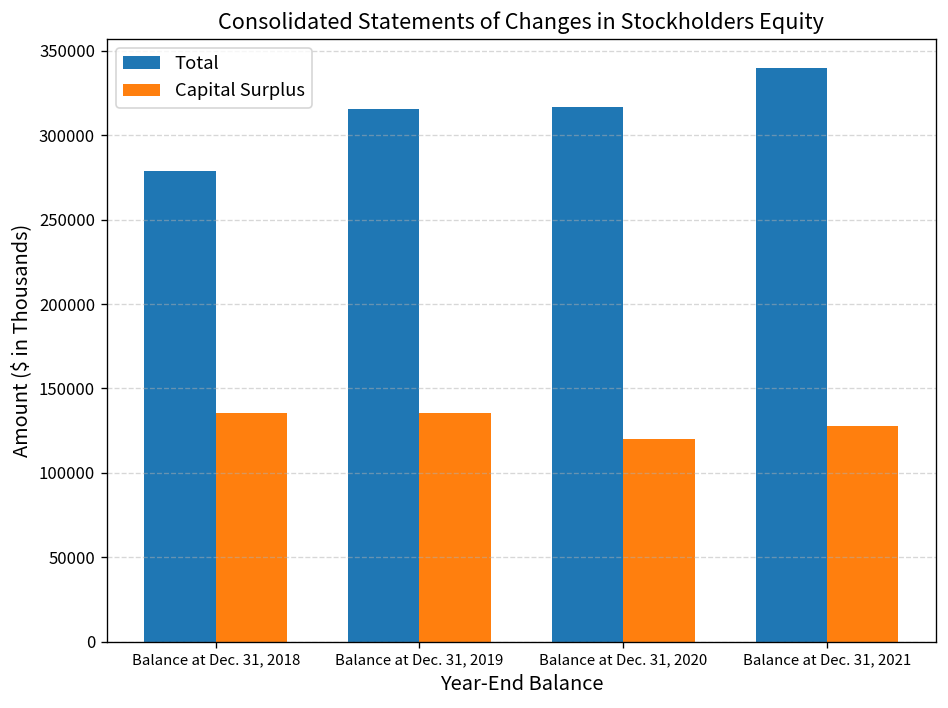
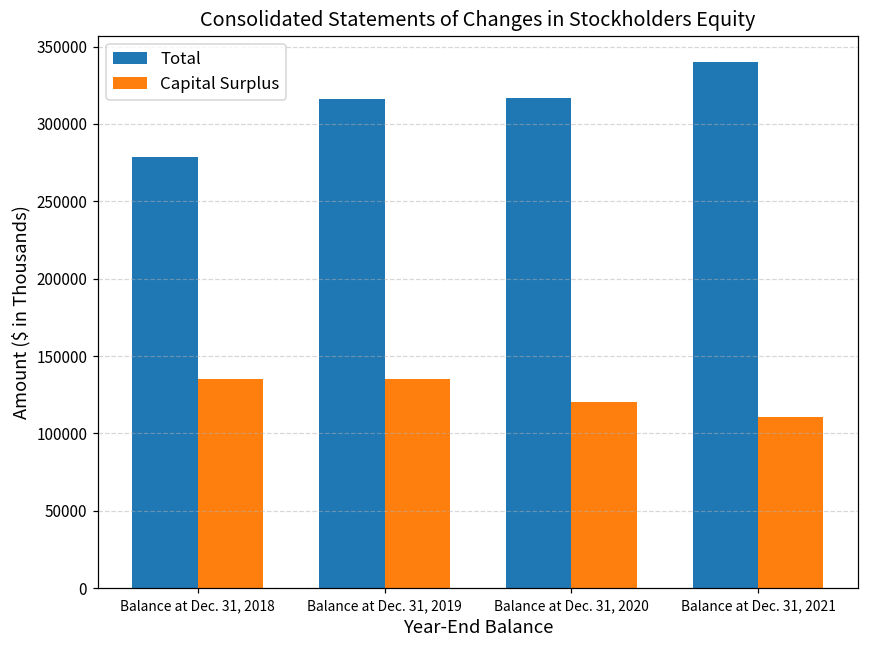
  {
    "Total": {
      "Balance at Dec. 31, 2018": 279000,
      "Balance at Dec. 31, 2019": 316000,
      "Balance at Dec. 31, 2020": 317000,
      "Balance at Dec. 31, 2021": 340000
    },
    "Capital Surplus": {
      "Balance at Dec. 31, 2018": 135000,
      "Balance at Dec. 31, 2019": 135000,
      "Balance at Dec. 31, 2020": 120000,
-     "Balance at Dec. 31, 2021": 128000
+     "Balance at Dec. 31, 2021": 111000
    }
  }
